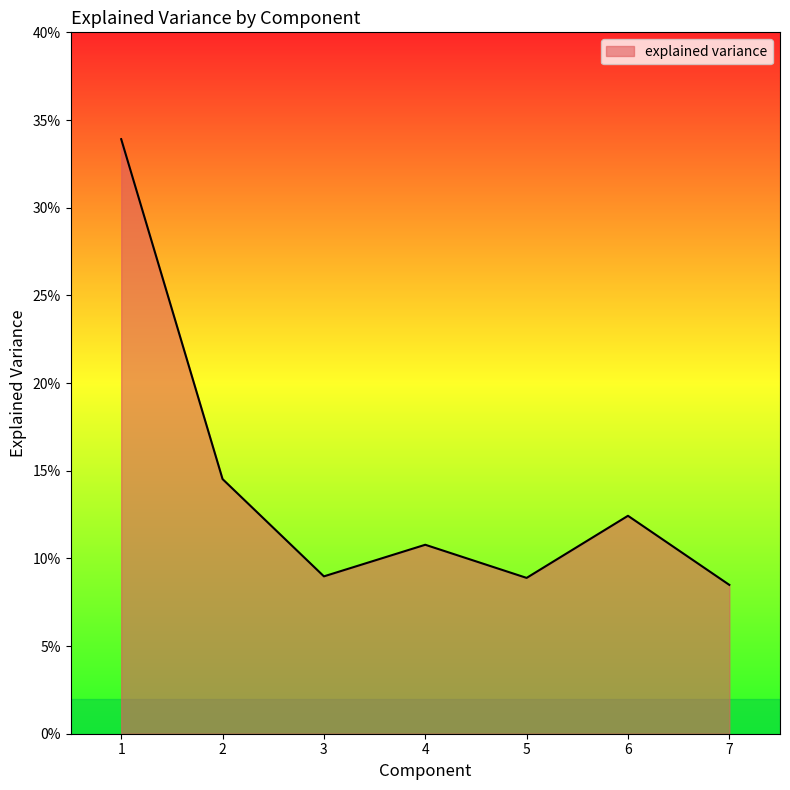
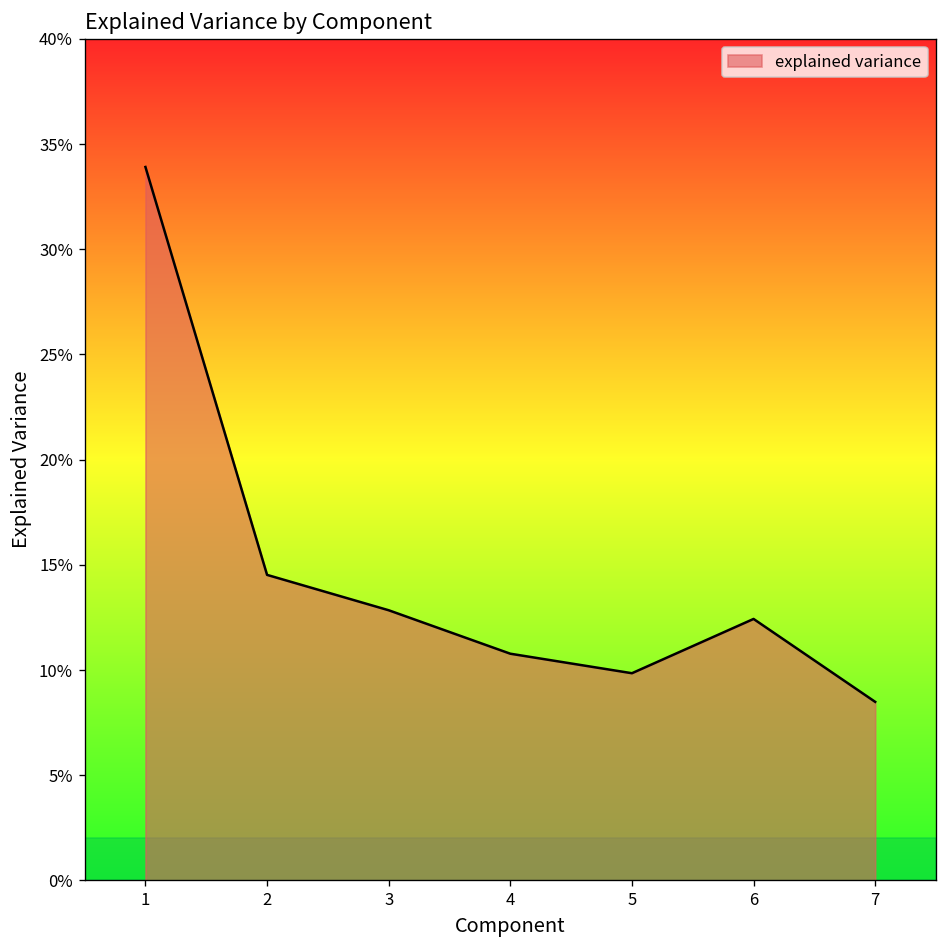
  {
    "1": "33.9%",
    "2": "14.5%",
-   "3": "9.0%",
+   "3": "12.8%",
    "4": "10.8%",
-   "5": "8.9%",
+   "5": "9.8%",
    "6": "12.4%",
    "7": "8.5%"
  }
